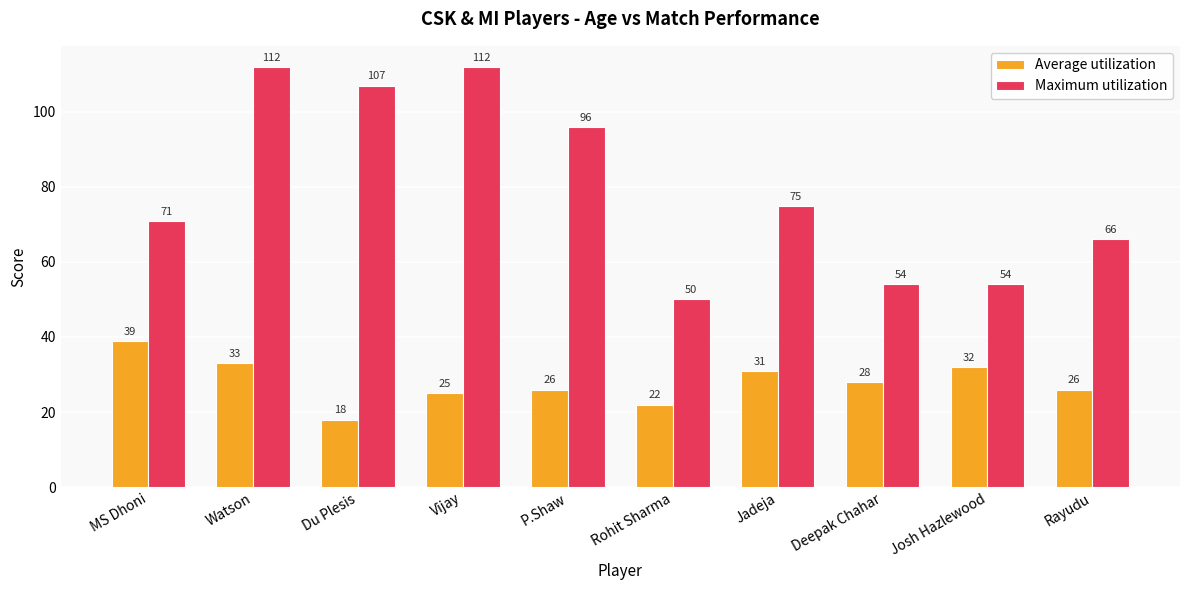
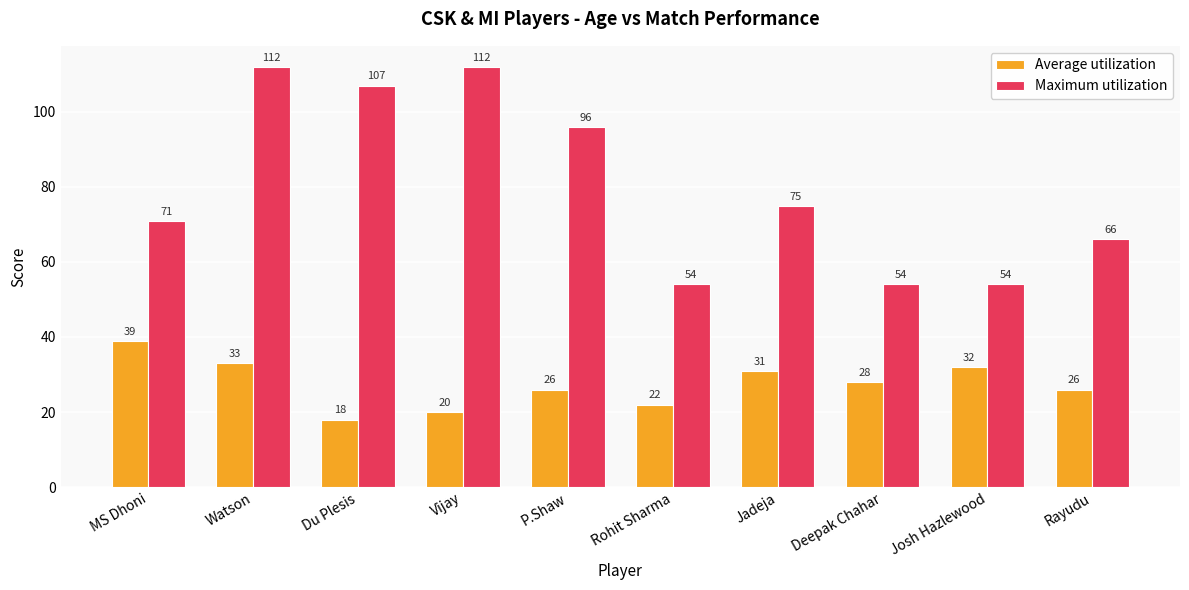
  {
    "Average utilization": {
      "MS Dhoni": 39,
      "Watson": 33,
      "Du Plesis": 18,
-     "Vijay": 25,
+     "Vijay": 20,
      "P.Shaw": 26,
      "Rohit Sharma": 22,
      "Jadeja": 31,
      "Deepak Chahar": 28,
      "Josh Hazlewood": 32,
      "Rayudu": 26
    },
    "Maximum utilization": {
      "MS Dhoni": 71,
      "Watson": 112,
      "Du Plesis": 107,
      "Vijay": 112,
      "P.Shaw": 96,
-     "Rohit Sharma": 50,
+     "Rohit Sharma": 54,
      "Jadeja": 75,
      "Deepak Chahar": 54,
      "Josh Hazlewood": 54,
      "Rayudu": 66
    }
  }
